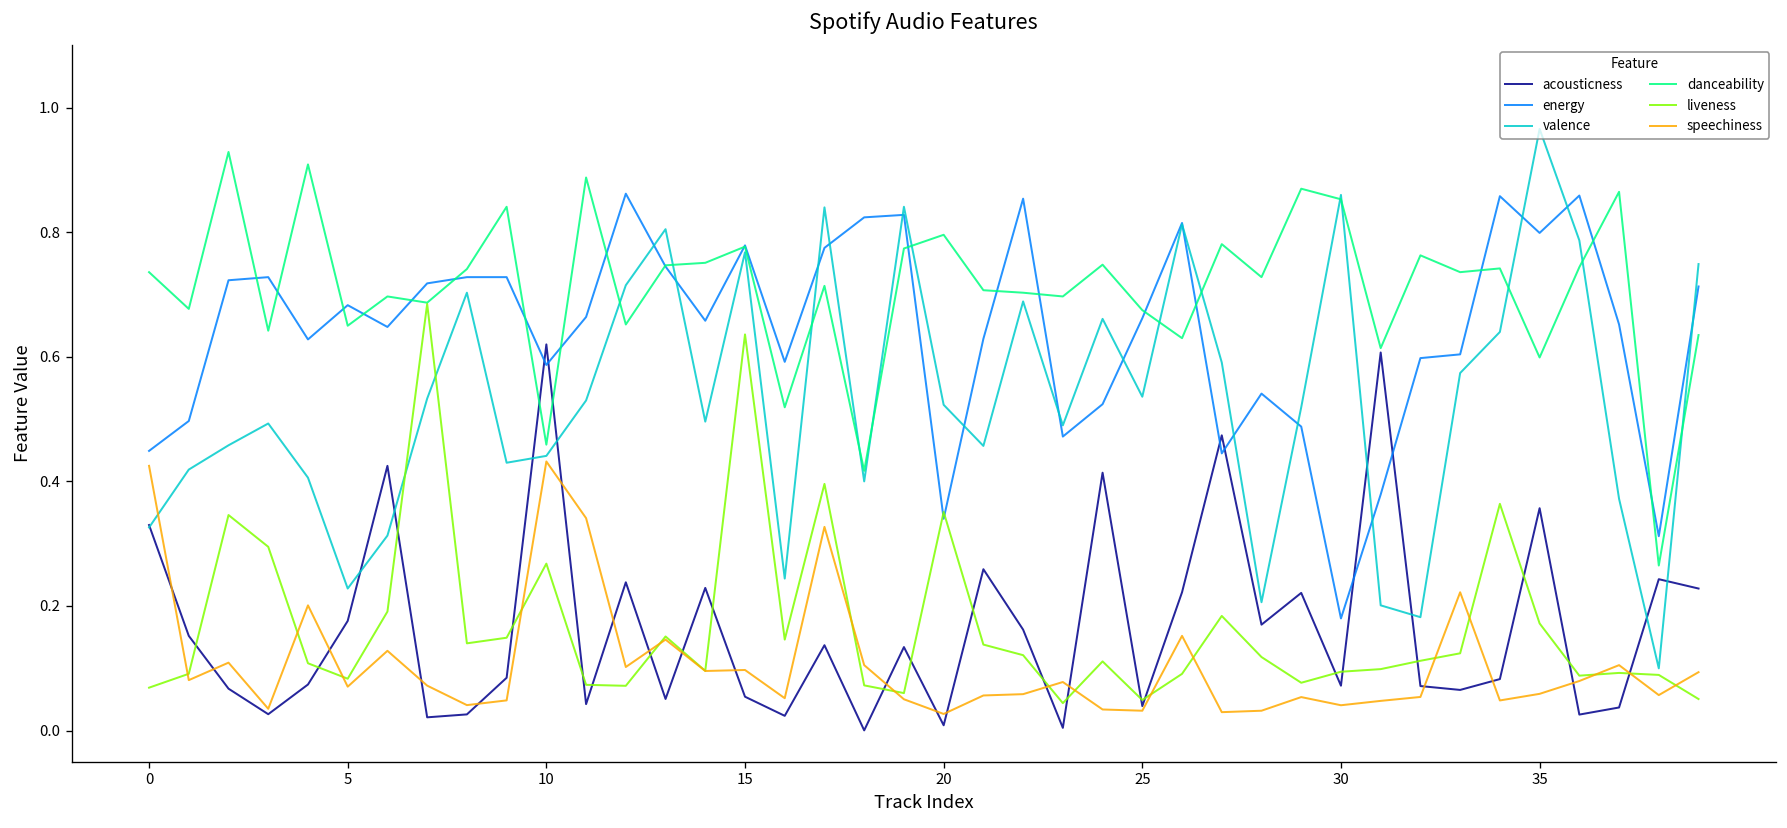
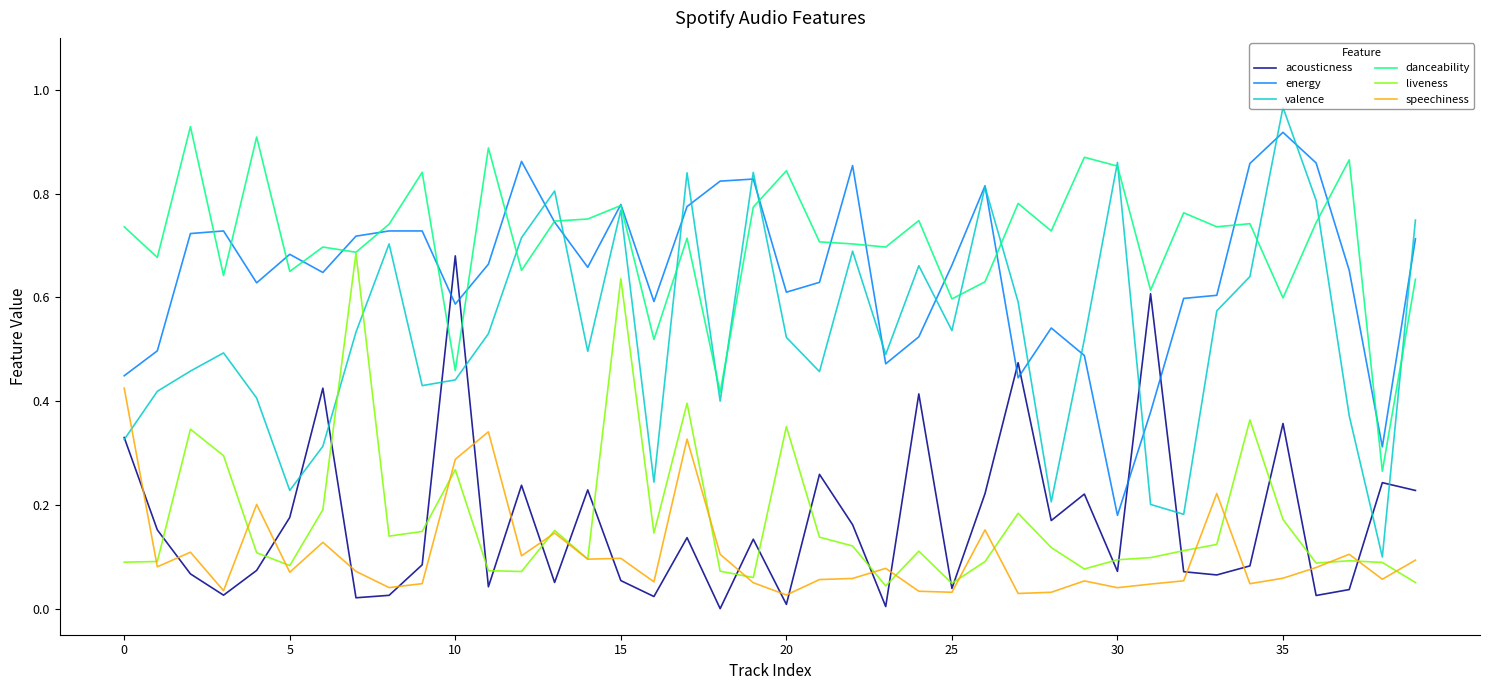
  {
    "acousticness": {
      "5": 0.18,
-     "10": 0.62,
+     "10": 0.68,
      "15": 0.05,
      "20": 0.01,
      "25": 0.04,
      "30": 0.07,
      "35": 0.36
    },
    "energy": {
      "0": 0.45,
      "5": 0.68,
      "10": 0.59,
-     "20": 0.34,
+     "20": 0.61,
      "25": 0.66,
      "30": 0.18,
-     "35": 0.80
+     "35": 0.92
    },
    "valence": {
      "5": 0.23,
      "10": 0.44,
      "15": 0.77,
      "20": 0.52,
      "25": 0.54,
      "30": 0.86
    },
    "danceability": {
      "0": 0.74,
      "5": 0.65,
      "10": 0.46,
-     "20": 0.80,
-     "25": 0.68,
+     "20": 0.84,
+     "25": 0.60,
      "30": 0.85,
      "35": 0.60
    },
    "liveness": {
-     "0": 0.07,
+     "0": 0.09,
      "5": 0.08,
      "10": 0.27,
      "15": 0.64,
      "20": 0.35,
      "25": 0.05,
      "30": 0.09,
      "35": 0.17
    },
    "speechiness": {
      "0": 0.43,
      "5": 0.07,
-     "10": 0.43,
+     "10": 0.29,
      "15": 0.10,
      "20": 0.03,
      "25": 0.03,
      "30": 0.04,
      "35": 0.06
    }
  }
